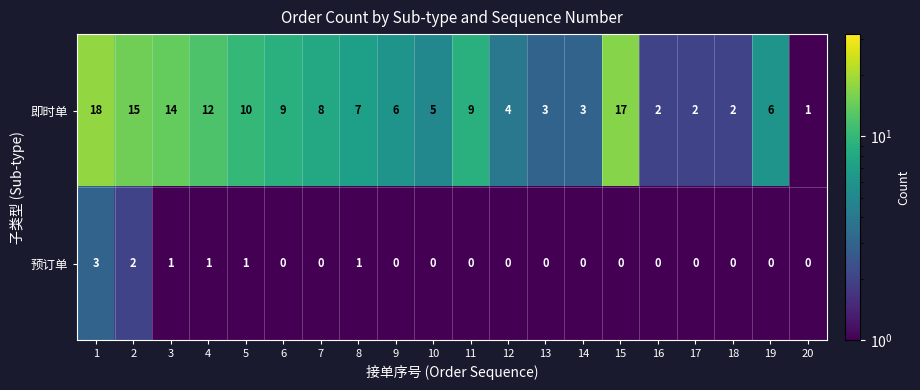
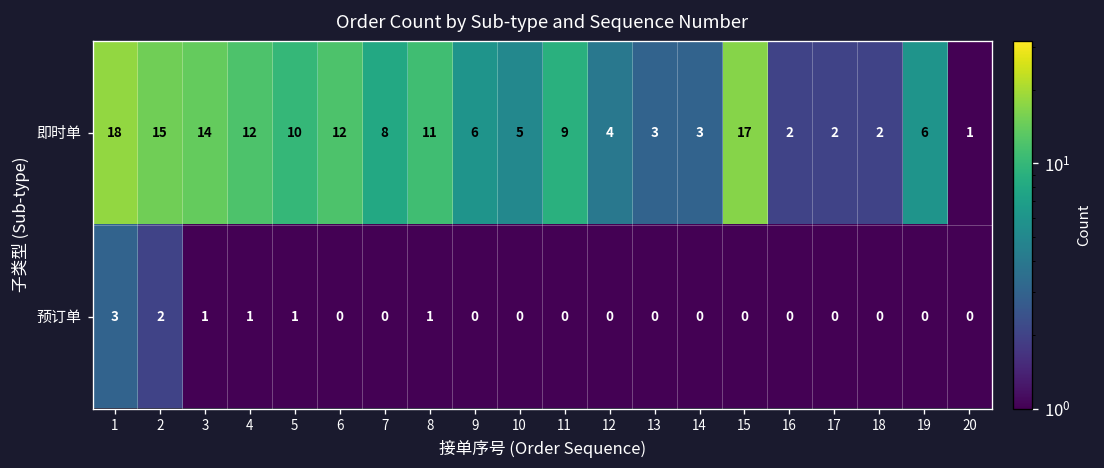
  {
    "即时单": {
      "1": 18,
      "2": 15,
      "3": 14,
      "4": 12,
      "5": 10,
-     "6": 9,
+     "6": 12,
      "7": 8,
-     "8": 7,
+     "8": 11,
      "9": 6,
      "10": 5,
      "11": 9,
      "12": 4,
      "13": 3,
      "14": 3,
      "15": 17,
      "16": 2,
      "17": 2,
      "18": 2,
      "19": 6,
      "20": 1
    },
    "预订单": {
      "1": 3,
      "2": 2,
      "3": 1,
      "4": 1,
      "5": 1,
      "6": 0,
      "7": 0,
      "8": 1,
      "9": 0,
      "10": 0,
      "11": 0,
      "12": 0,
      "13": 0,
      "14": 0,
      "15": 0,
      "16": 0,
      "17": 0,
      "18": 0,
      "19": 0,
      "20": 0
    }
  }
